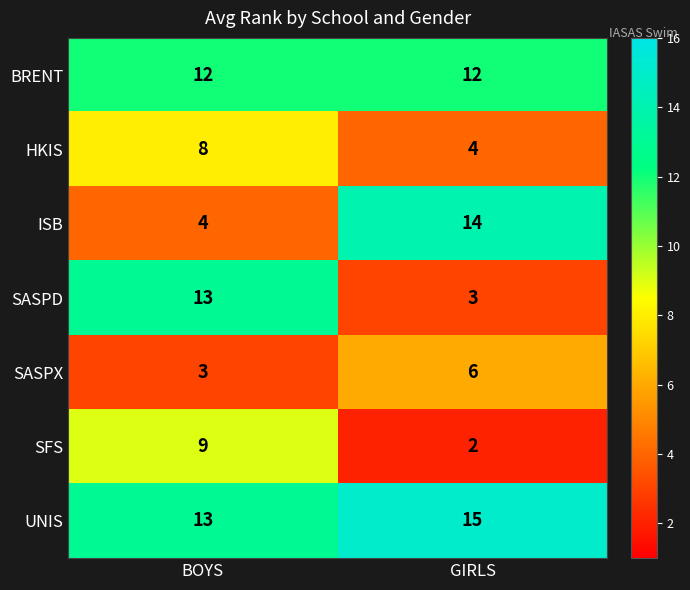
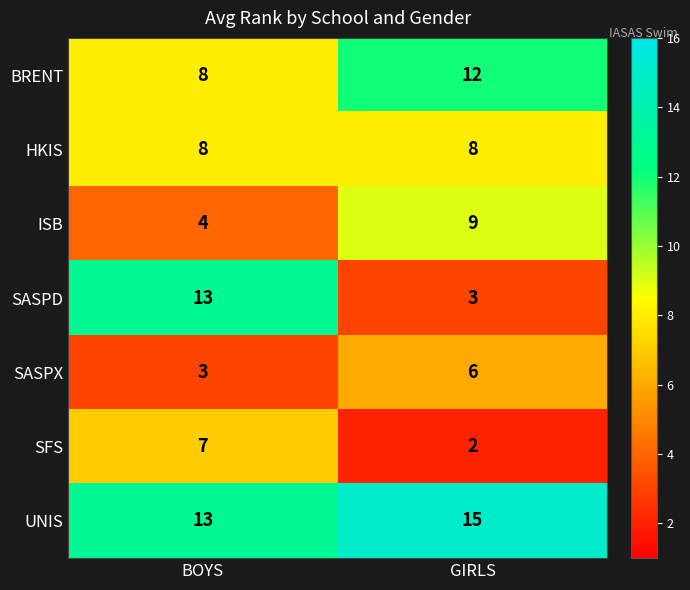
  {
    "BRENT": {
-     "BOYS": 12,
+     "BOYS": 8,
      "GIRLS": 12
    },
    "HKIS": {
      "BOYS": 8,
-     "GIRLS": 4
+     "GIRLS": 8
    },
    "ISB": {
      "BOYS": 4,
-     "GIRLS": 14
+     "GIRLS": 9
    },
    "SASPD": {
      "BOYS": 13,
      "GIRLS": 3
    },
    "SASPX": {
      "BOYS": 3,
      "GIRLS": 6
    },
    "SFS": {
-     "BOYS": 9,
+     "BOYS": 7,
      "GIRLS": 2
    },
    "UNIS": {
      "BOYS": 13,
      "GIRLS": 15
    }
  }
